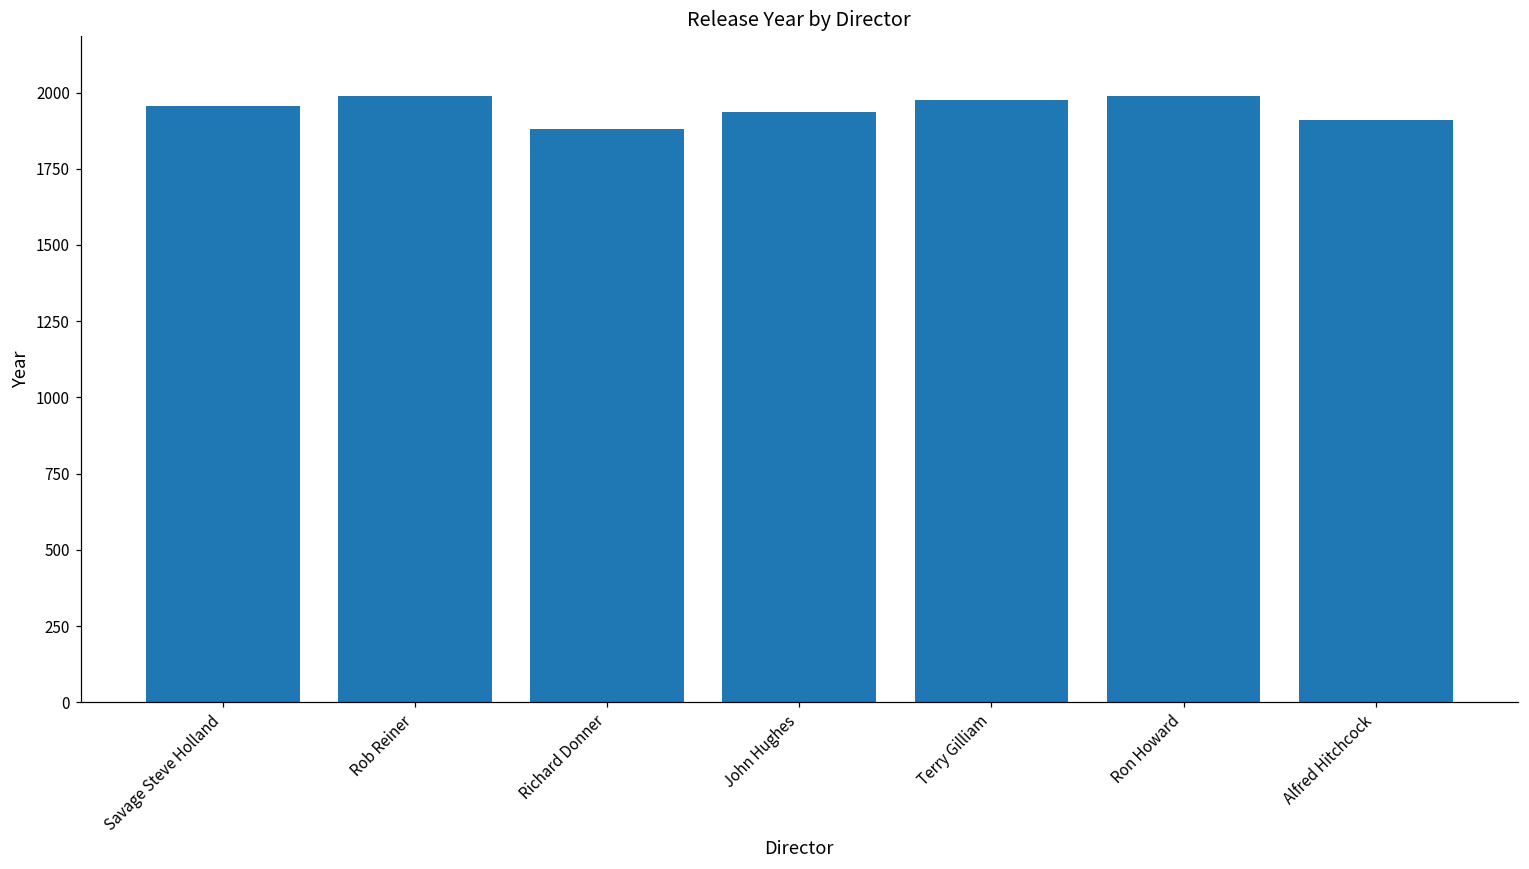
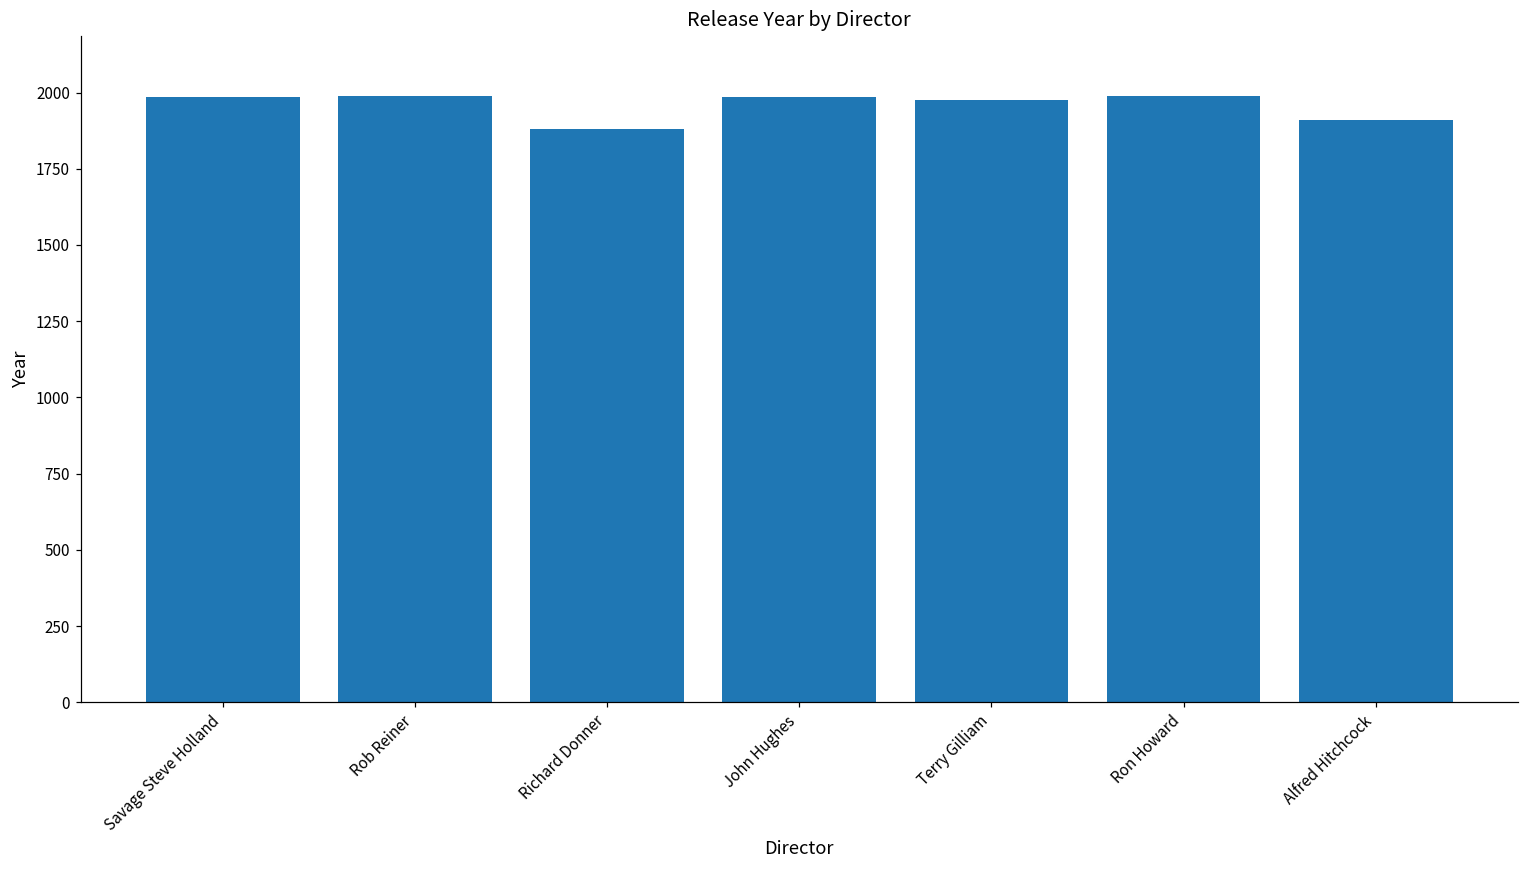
  {
-   "Savage Steve Holland": 1960,
+   "Savage Steve Holland": 1990,
    "Rob Reiner": 1990,
    "Richard Donner": 1880,
-   "John Hughes": 1940,
+   "John Hughes": 1990,
    "Terry Gilliam": 1980,
    "Ron Howard": 1990,
    "Alfred Hitchcock": 1910
  }
